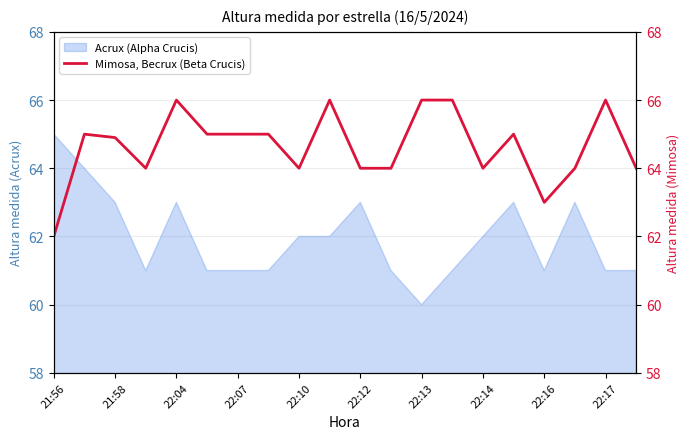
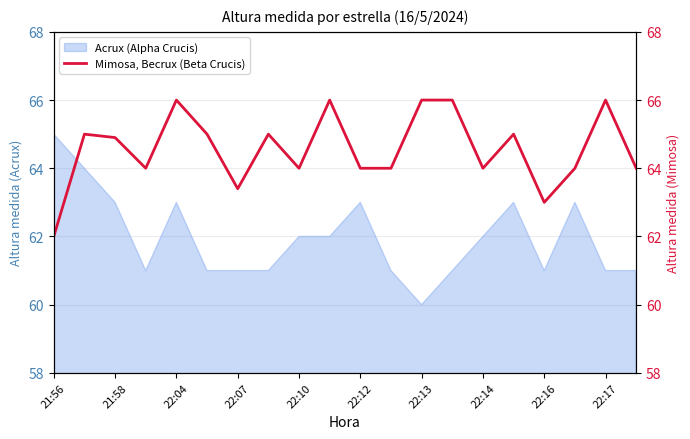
  {
    "Acrux (Alpha Crucis)": {
      "21:56": 65.0,
      "21:58": 63.0,
      "22:04": 63.0,
      "22:07": 61.0,
      "22:13": 60.0
    },
    "Mimosa, Becrux (Beta Crucis)": {
      "21:56": 62.0,
      "21:58": 64.9,
      "22:04": 66.0,
-     "22:07": 65.0,
+     "22:07": 63.4,
      "22:13": 66.0
    }
  }
